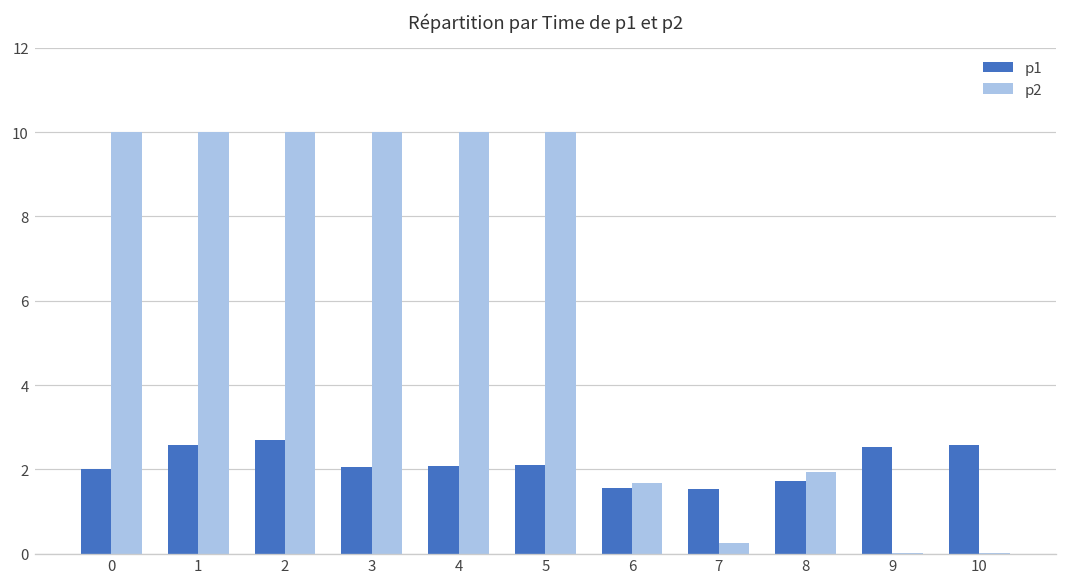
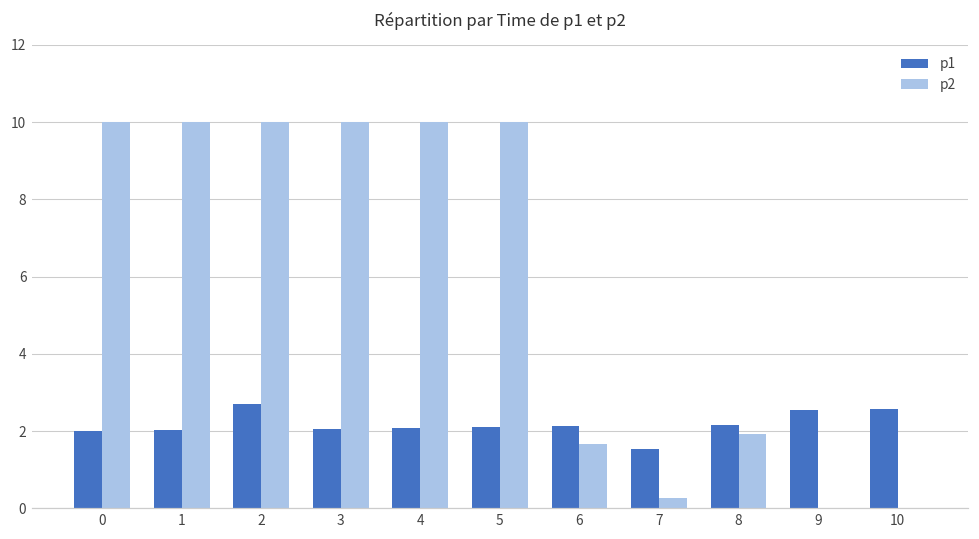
  {
    "p1": {
      "0": 2.0,
-     "1": 2.6,
+     "1": 2.0,
      "2": 2.7,
      "3": 2.1,
      "4": 2.1,
      "5": 2.1,
-     "6": 1.6,
+     "6": 2.1,
      "7": 1.5,
-     "8": 1.7,
+     "8": 2.2,
      "9": 2.5,
      "10": 2.6
    },
    "p2": {
      "0": 10.0,
      "1": 10.0,
      "2": 10.0,
      "3": 10.0,
      "4": 10.0,
      "5": 10.0,
      "6": 1.7,
      "7": 0.3,
      "8": 1.9
    }
  }
